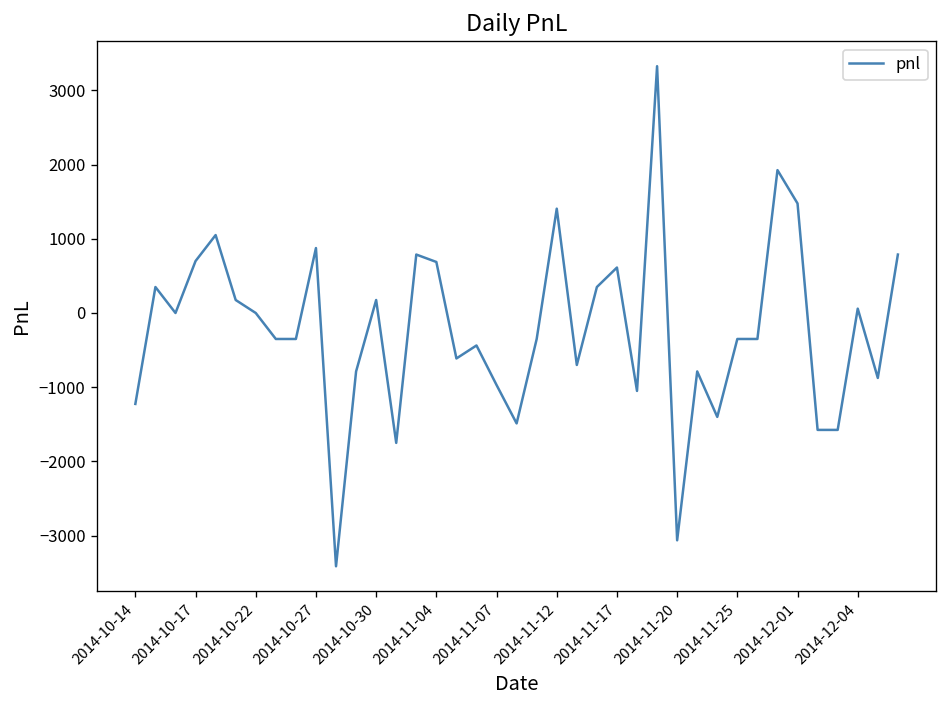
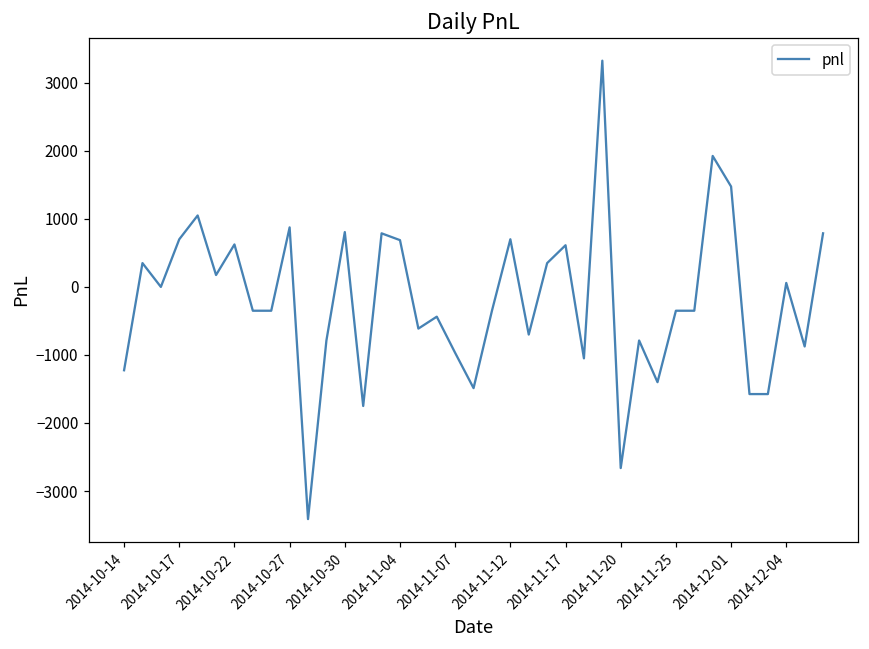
  {
    "2014-10-14": -1200,
    "2014-10-17": 700,
-   "2014-10-22": 0,
+   "2014-10-22": 600,
    "2014-10-27": 900,
-   "2014-10-30": 200,
+   "2014-10-30": 800,
    "2014-11-04": 700,
    "2014-11-07": -1000,
-   "2014-11-12": 1400,
+   "2014-11-12": 700,
    "2014-11-17": 600,
-   "2014-11-20": -3100,
+   "2014-11-20": -2700,
    "2014-11-25": -400,
    "2014-12-01": 1500,
    "2014-12-04": 100
  }
